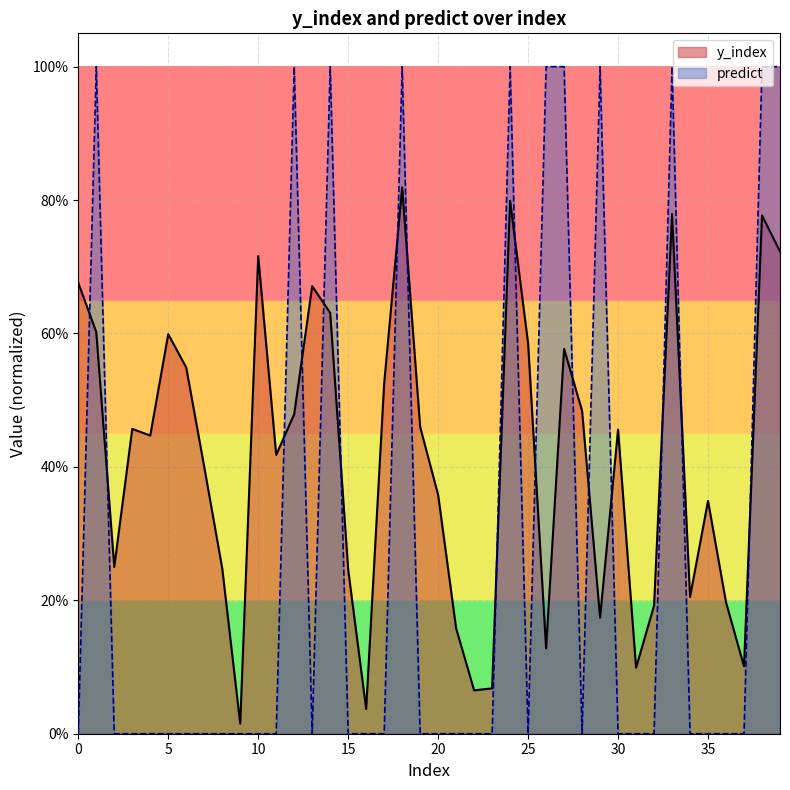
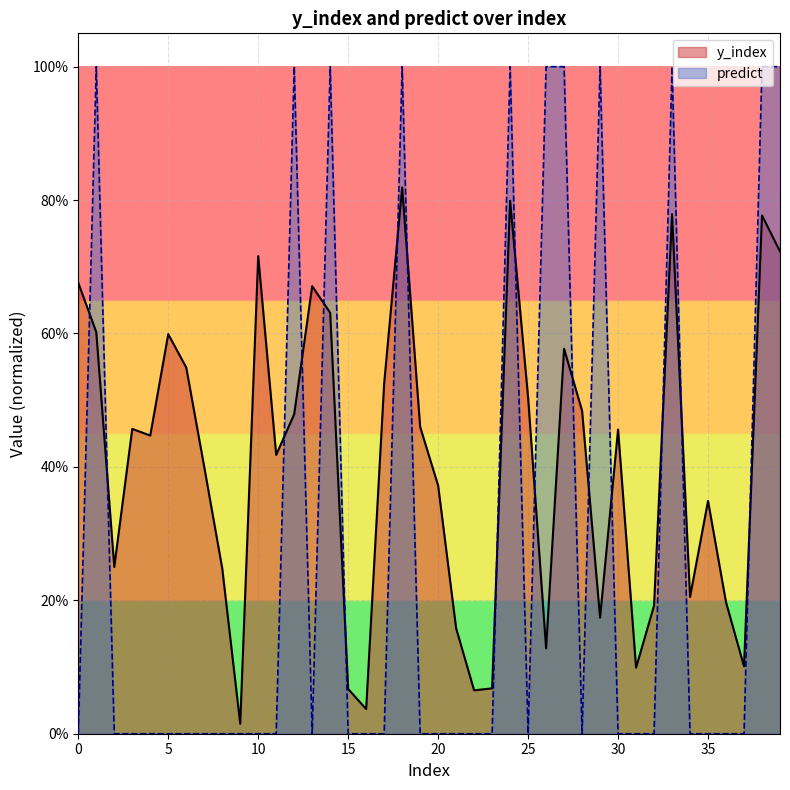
  {
    "y_index": {
      "0": "68%",
      "5": "60%",
      "10": "72%",
-     "15": "25%",
-     "20": "36%",
-     "25": "59%",
+     "15": "7%",
+     "20": "37%",
+     "25": "50%",
      "30": "46%",
      "35": "35%"
    },
    "predict": {
      "0": "0%",
      "5": "0%",
      "10": "0%",
      "15": "0%",
      "20": "0%",
      "25": "0%",
      "30": "0%",
      "35": "0%"
    }
  }
